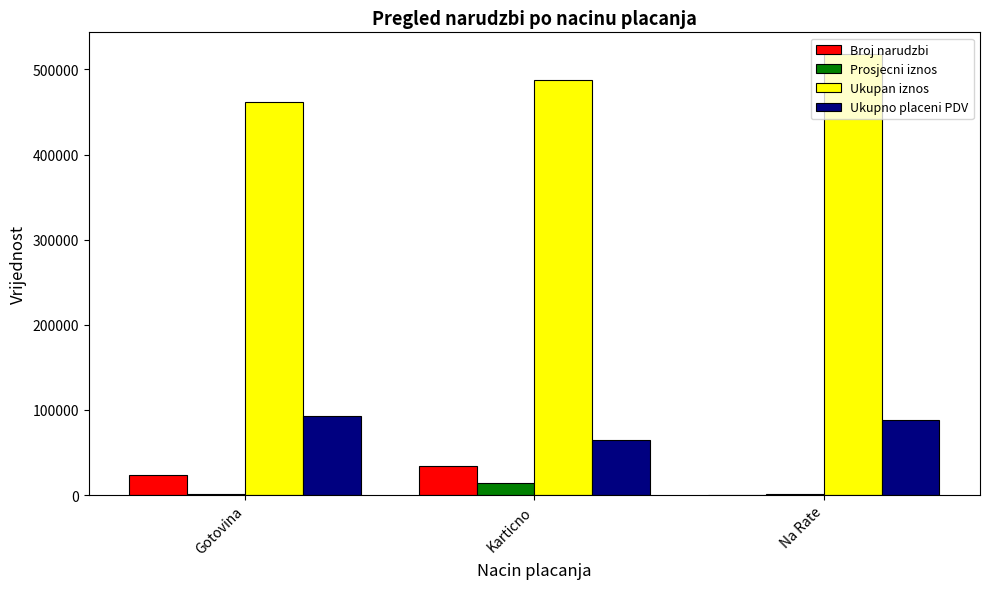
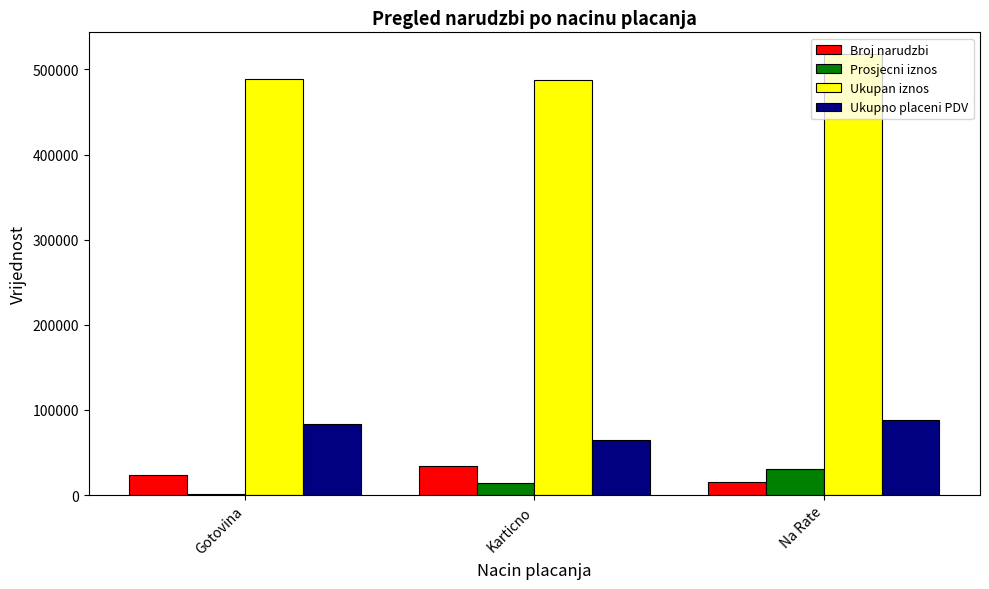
  {
    "Broj narudzbi": {
      "Gotovina": 20000,
      "Karticno": 30000,
-     "Na Rate": 0
+     "Na Rate": 10000
    },
    "Prosjecni iznos": {
      "Karticno": 10000,
-     "Na Rate": 0
+     "Na Rate": 30000
    },
    "Ukupan iznos": {
-     "Gotovina": 460000,
+     "Gotovina": 490000,
      "Karticno": 490000
    },
    "Ukupno placeni PDV": {
-     "Gotovina": 90000,
+     "Gotovina": 80000,
      "Karticno": 60000,
      "Na Rate": 90000
    }
  }
